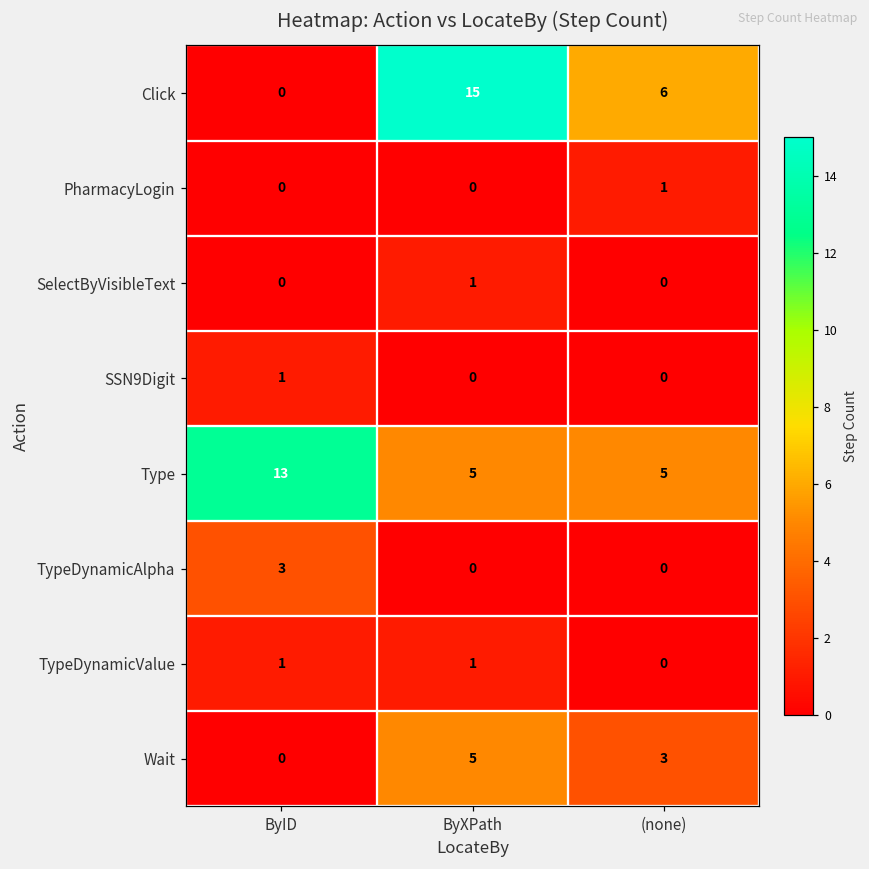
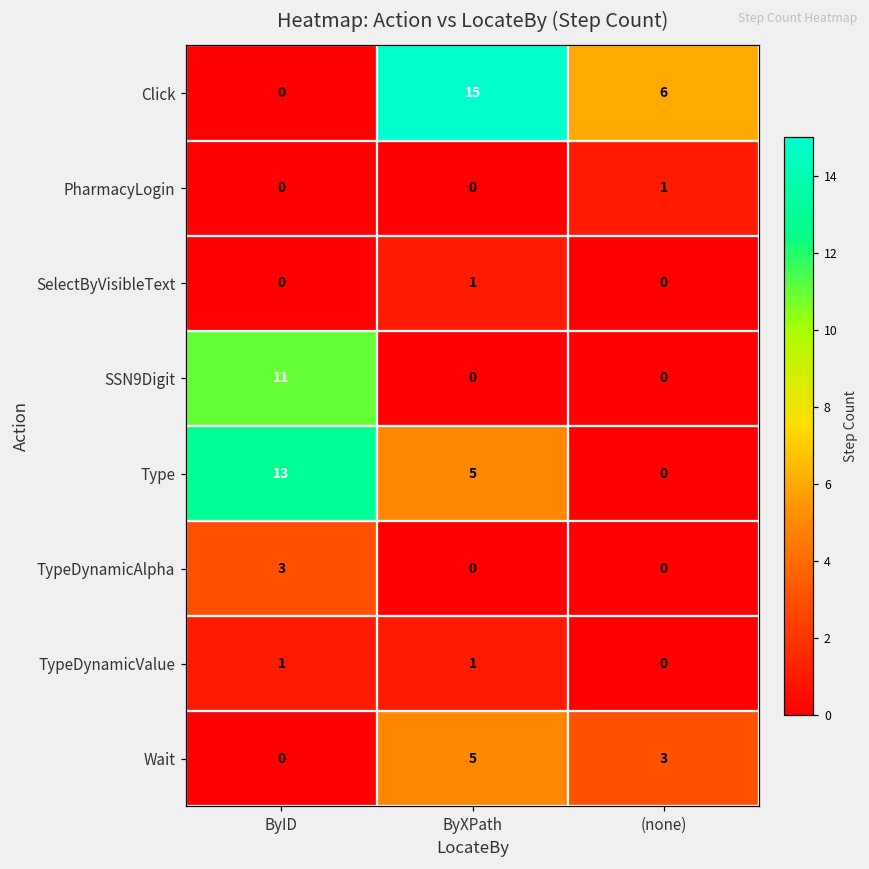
  {
    "Click": {
      "ByID": 0,
      "ByXPath": 15,
      "(none)": 6
    },
    "PharmacyLogin": {
      "ByID": 0,
      "ByXPath": 0,
      "(none)": 1
    },
    "SelectByVisibleText": {
      "ByID": 0,
      "ByXPath": 1,
      "(none)": 0
    },
    "SSN9Digit": {
-     "ByID": 1,
+     "ByID": 11,
      "ByXPath": 0,
      "(none)": 0
    },
    "Type": {
      "ByID": 13,
      "ByXPath": 5,
-     "(none)": 5
+     "(none)": 0
    },
    "TypeDynamicAlpha": {
      "ByID": 3,
      "ByXPath": 0,
      "(none)": 0
    },
    "TypeDynamicValue": {
      "ByID": 1,
      "ByXPath": 1,
      "(none)": 0
    },
    "Wait": {
      "ByID": 0,
      "ByXPath": 5,
      "(none)": 3
    }
  }
